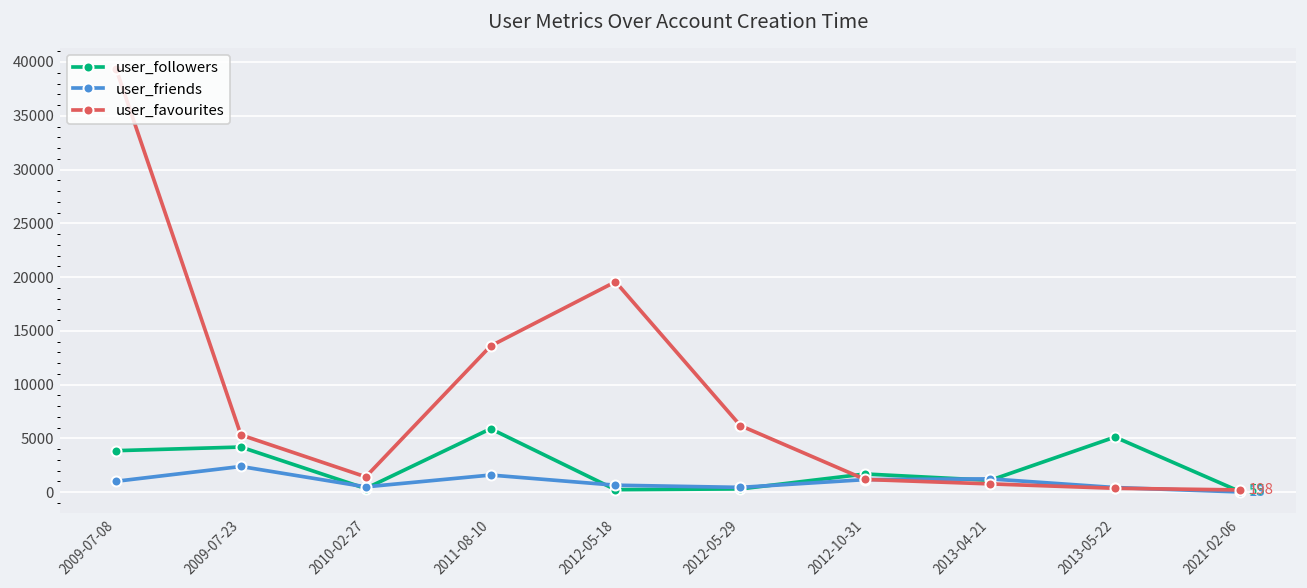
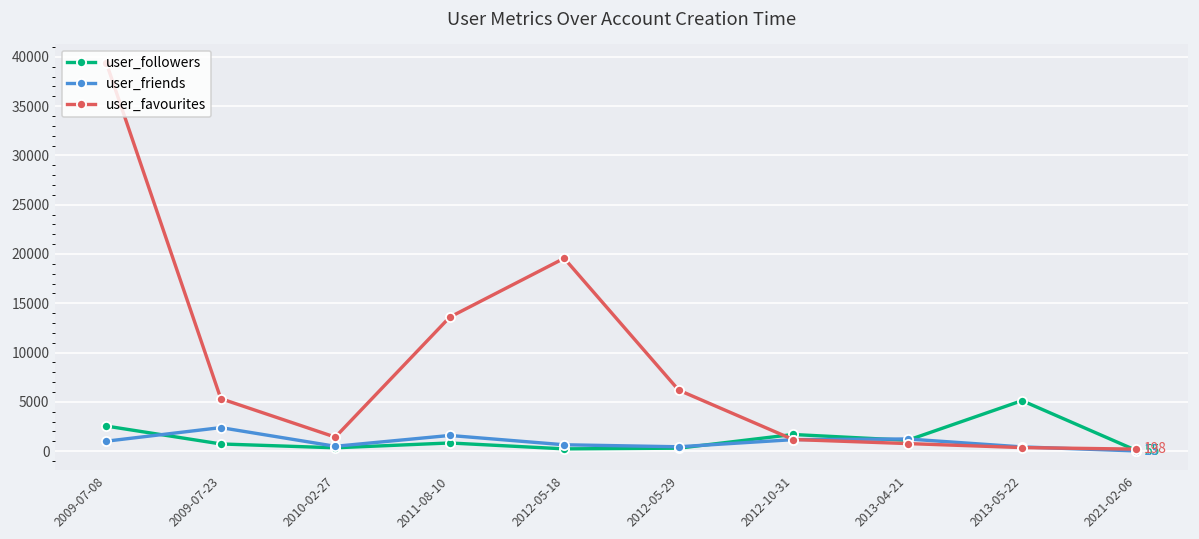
  {
    "user_followers": {
-     "2009-07-08": 4000,
-     "2009-07-23": 4000,
-     "2011-08-10": 6000,
+     "2009-07-08": 3000,
+     "2009-07-23": 1000,
+     "2011-08-10": 1000,
      "2012-05-18": 0,
      "2012-10-31": 2000,
      "2013-05-22": 5000
    },
    "user_friends": {
      "2009-07-08": 1000,
      "2009-07-23": 2000,
      "2011-08-10": 2000,
      "2012-05-18": 1000
    },
    "user_favourites": {
      "2009-07-23": 5000,
      "2010-02-27": 1000,
      "2011-08-10": 14000,
      "2012-05-18": 20000,
      "2012-05-29": 6000,
      "2013-04-21": 1000
    }
  }
